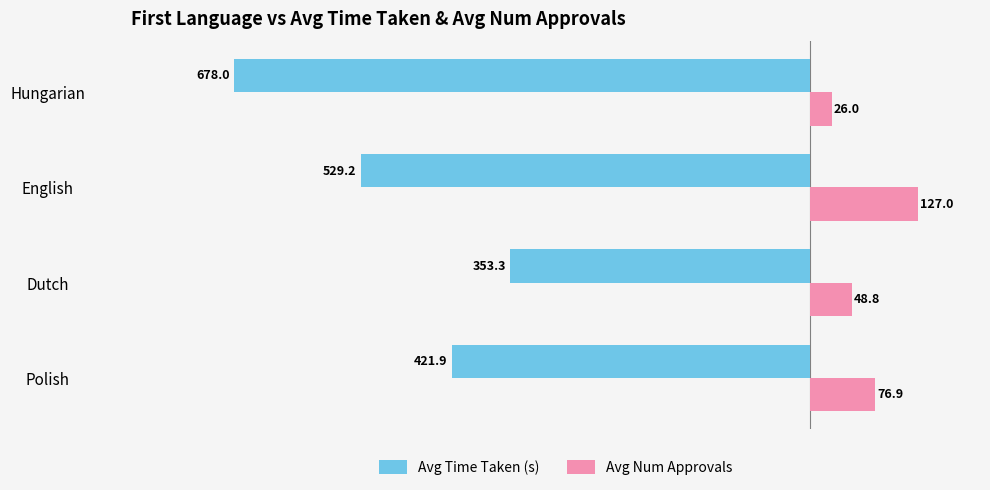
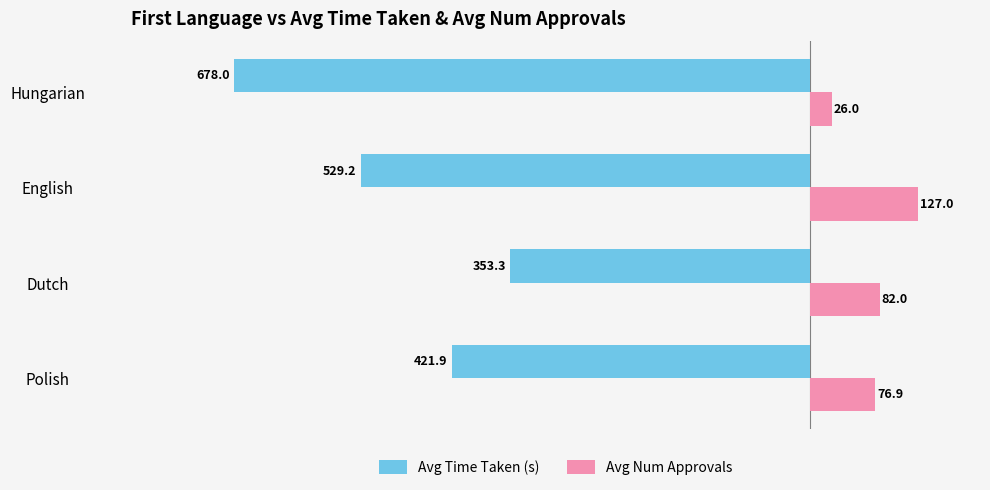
  {
    "Avg Num Approvals": {
      "Hungarian": 26.0,
      "English": 127.0,
-     "Dutch": 48.8,
+     "Dutch": 82.0,
      "Polish": 76.9
    }
  }
